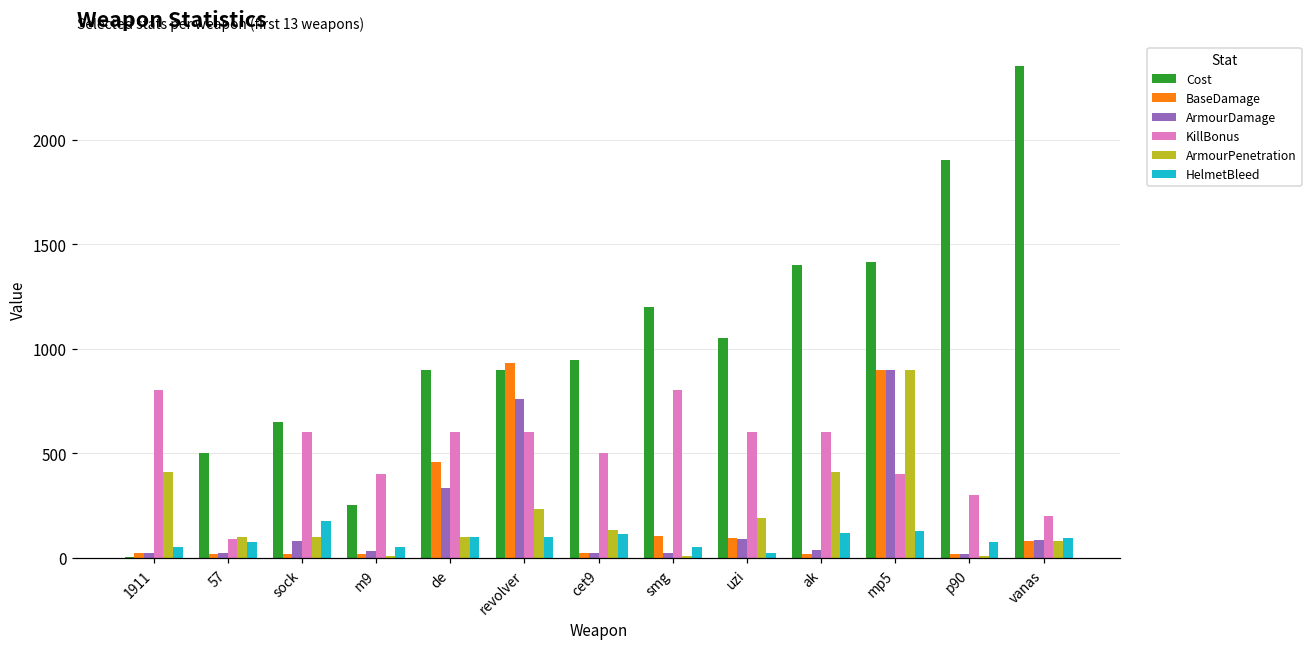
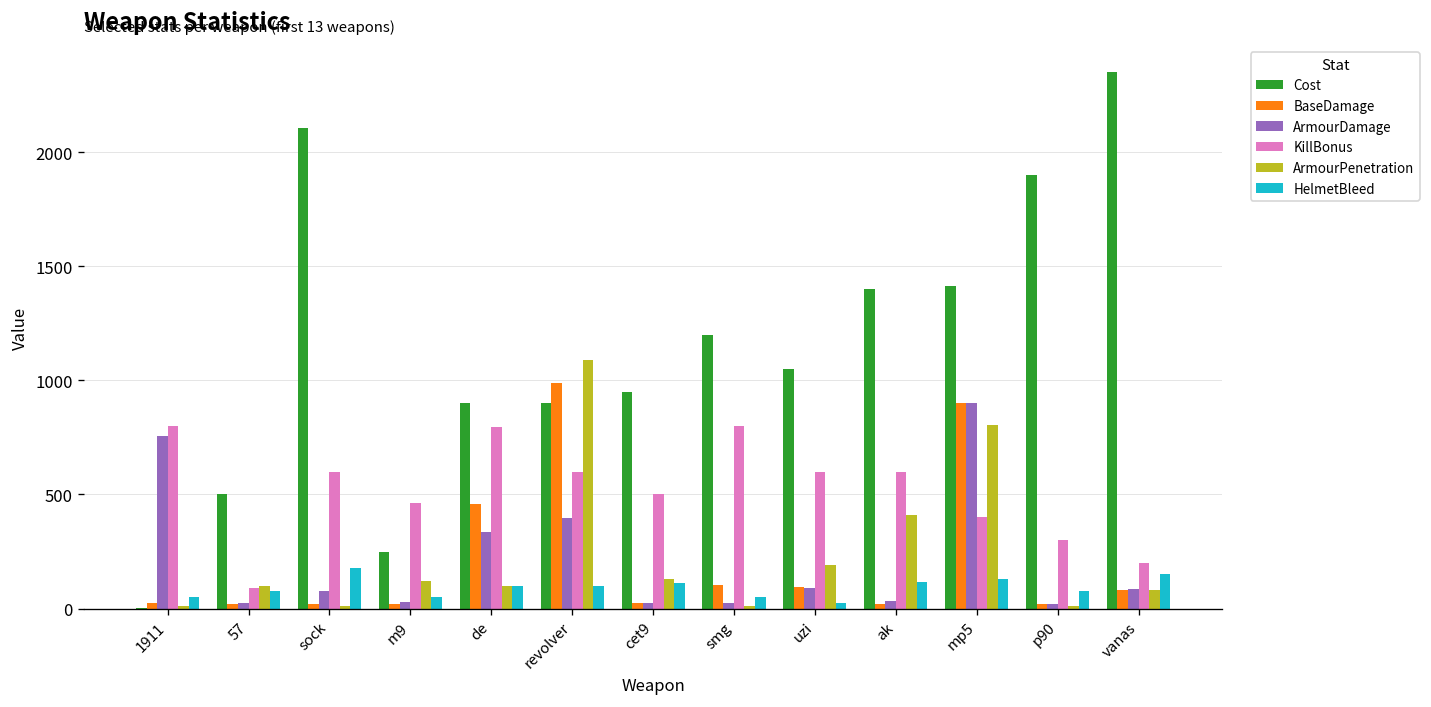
  {
    "Cost": {
      "57": 500,
-     "sock": 650,
+     "sock": 2110,
      "m9": 250,
      "de": 900,
      "revolver": 900,
      "cet9": 950,
      "smg": 1200,
      "uzi": 1050,
      "ak": 1400,
      "mp5": 1420,
      "p90": 1900,
      "vanas": 2350
    },
    "BaseDamage": {
      "1911": 30,
      "57": 20,
      "sock": 20,
      "m9": 20,
      "de": 460,
-     "revolver": 930,
+     "revolver": 990,
      "cet9": 30,
      "smg": 100,
      "uzi": 100,
      "ak": 20,
      "mp5": 900,
      "p90": 20,
      "vanas": 80
    },
    "ArmourDamage": {
-     "1911": 30,
+     "1911": 760,
      "57": 30,
      "sock": 80,
      "m9": 30,
      "de": 340,
-     "revolver": 760,
+     "revolver": 400,
      "cet9": 30,
      "smg": 30,
      "uzi": 90,
      "ak": 40,
      "mp5": 900,
      "p90": 20,
      "vanas": 90
    },
    "KillBonus": {
      "1911": 800,
      "57": 90,
      "sock": 600,
-     "m9": 400,
-     "de": 600,
+     "m9": 460,
+     "de": 800,
      "revolver": 600,
      "cet9": 500,
      "smg": 800,
      "uzi": 600,
      "ak": 600,
      "mp5": 400,
      "p90": 300,
      "vanas": 200
    },
    "ArmourPenetration": {
-     "1911": 410,
+     "1911": 10,
      "57": 100,
-     "sock": 100,
-     "m9": 10,
+     "sock": 10,
+     "m9": 120,
      "de": 100,
-     "revolver": 230,
+     "revolver": 1090,
      "cet9": 130,
      "uzi": 190,
      "ak": 410,
-     "mp5": 900,
+     "mp5": 800,
      "vanas": 80
    },
    "HelmetBleed": {
      "1911": 50,
      "57": 80,
      "sock": 180,
      "m9": 50,
      "de": 100,
      "revolver": 100,
      "cet9": 110,
      "smg": 50,
      "uzi": 30,
      "ak": 120,
      "mp5": 130,
      "p90": 80,
-     "vanas": 100
+     "vanas": 150
    }
  }
